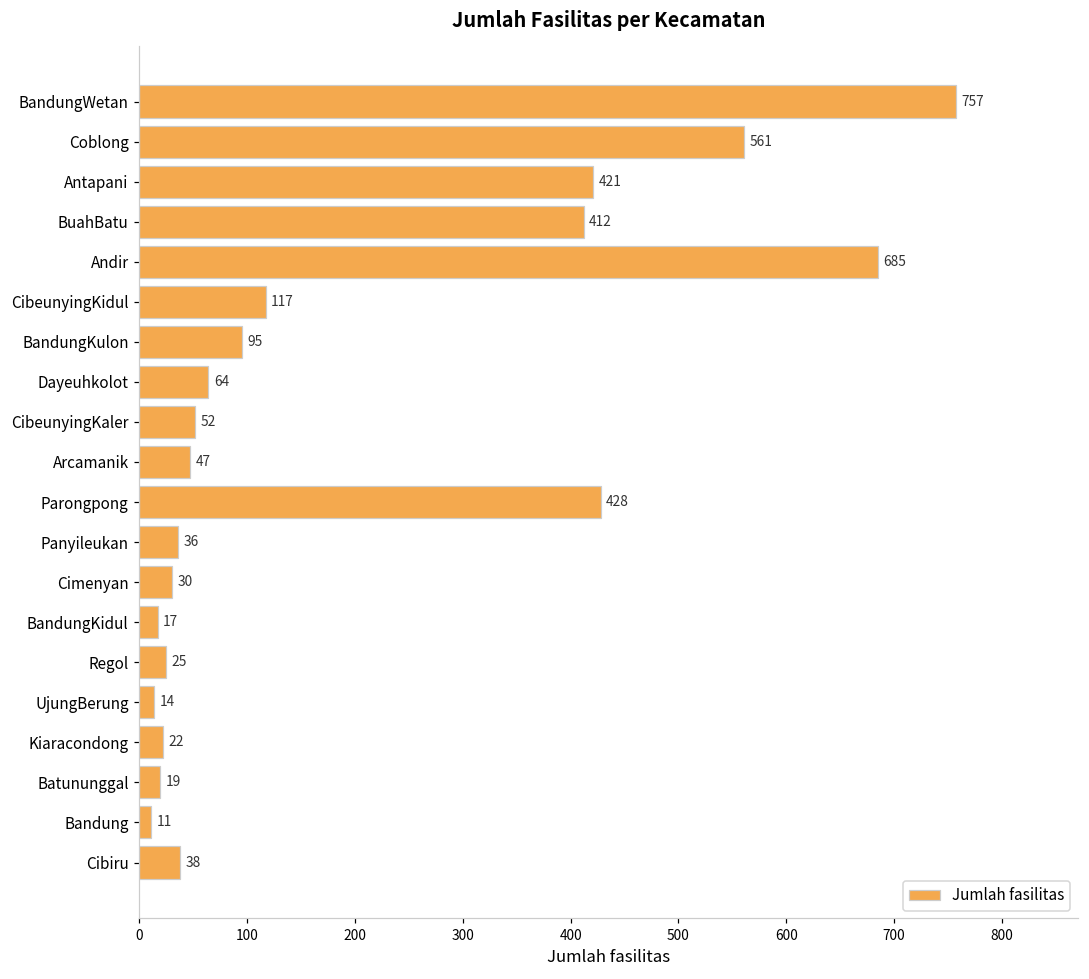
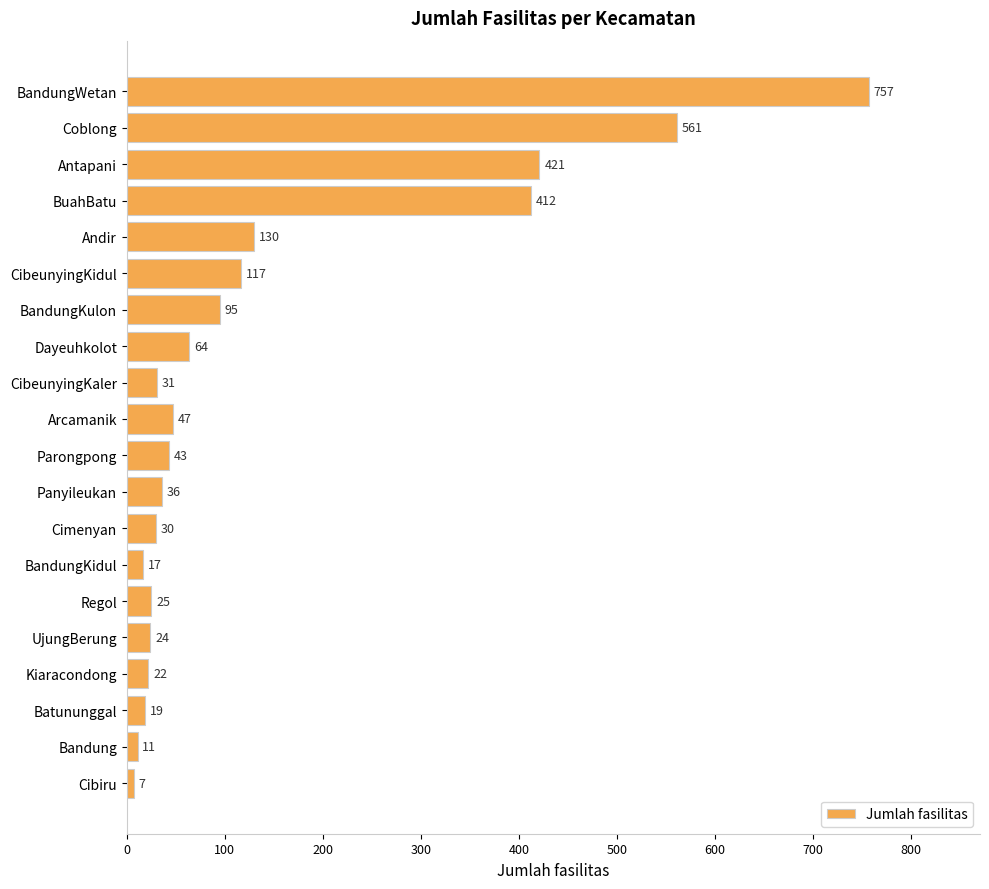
  {
    "BandungWetan": 757,
    "Coblong": 561,
    "Antapani": 421,
    "BuahBatu": 412,
-   "Andir": 685,
+   "Andir": 130,
    "CibeunyingKidul": 117,
    "BandungKulon": 95,
    "Dayeuhkolot": 64,
-   "CibeunyingKaler": 52,
+   "CibeunyingKaler": 31,
    "Arcamanik": 47,
-   "Parongpong": 428,
+   "Parongpong": 43,
    "Panyileukan": 36,
    "Cimenyan": 30,
    "BandungKidul": 17,
    "Regol": 25,
-   "UjungBerung": 14,
+   "UjungBerung": 24,
    "Kiaracondong": 22,
    "Batununggal": 19,
    "Bandung": 11,
-   "Cibiru": 38
+   "Cibiru": 7
  }
